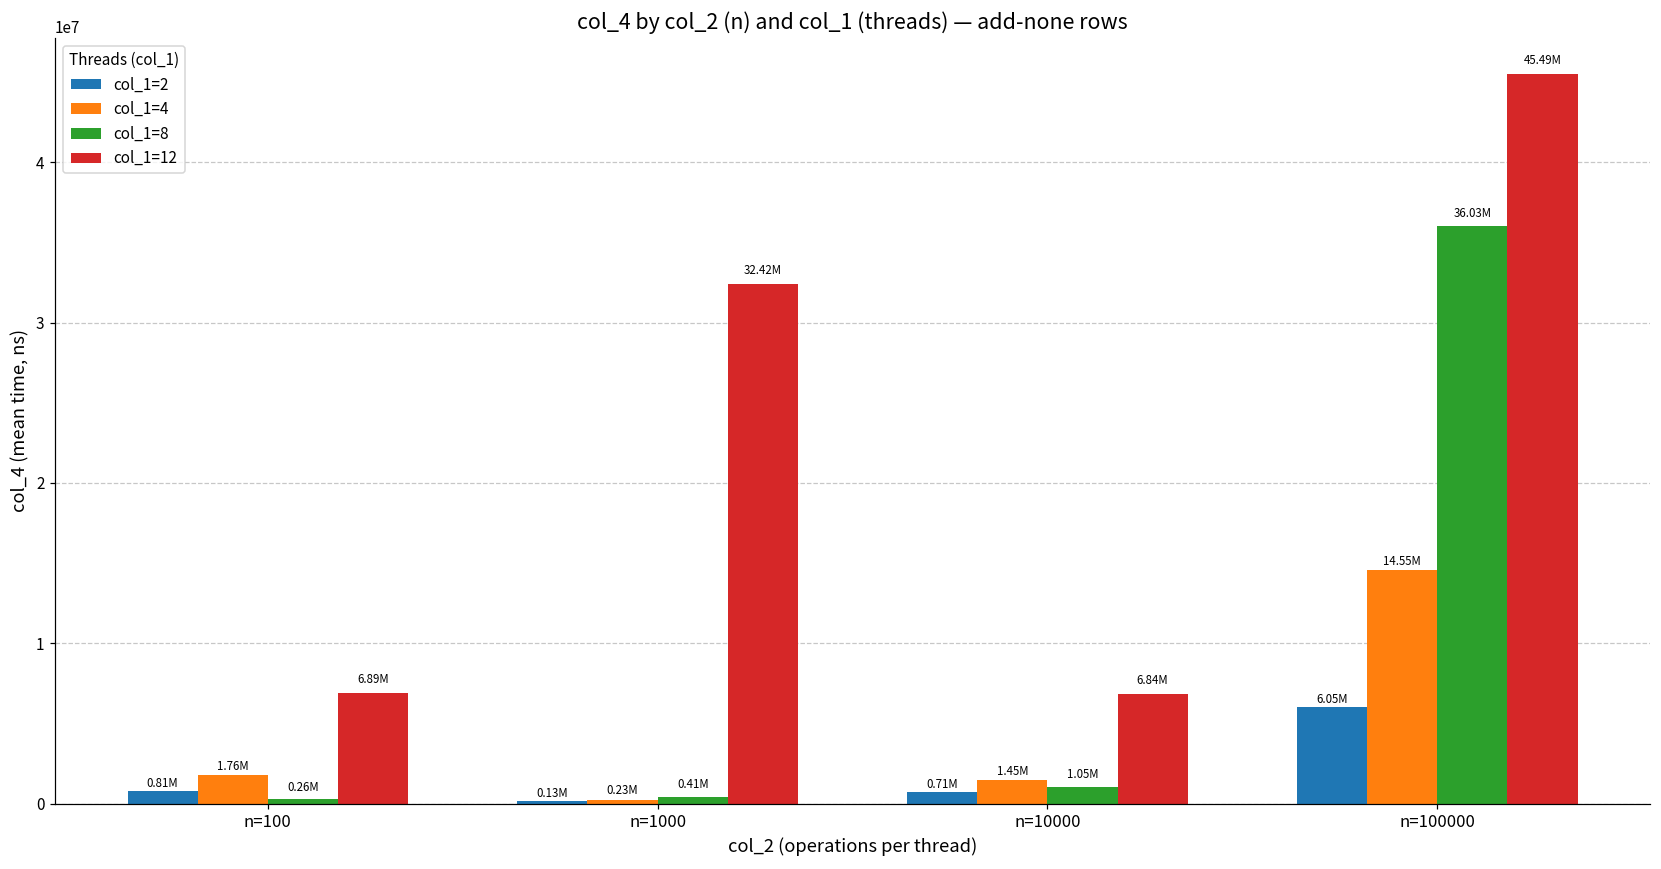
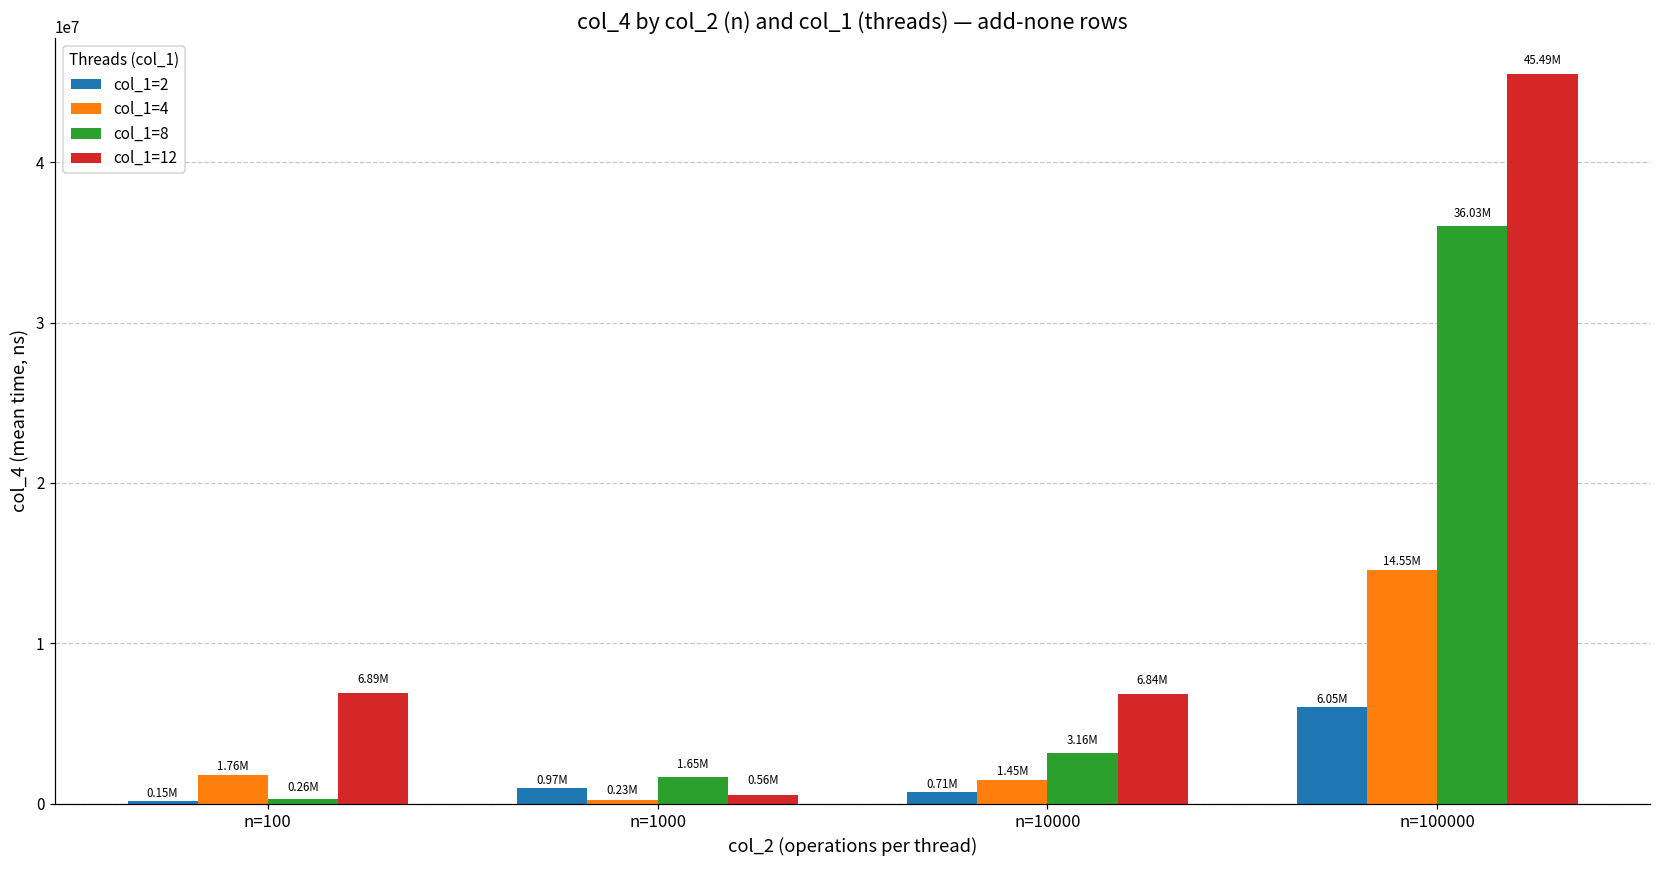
  {
    "col_1=2": {
-     "n=100": "0.81M",
-     "n=1000": "0.13M",
+     "n=100": "0.15M",
+     "n=1000": "0.97M",
      "n=10000": "0.71M",
      "n=100000": "6.05M"
    },
    "col_1=4": {
      "n=100": "1.76M",
      "n=1000": "0.23M",
      "n=10000": "1.45M",
      "n=100000": "14.55M"
    },
    "col_1=8": {
      "n=100": "0.26M",
-     "n=1000": "0.41M",
-     "n=10000": "1.05M",
+     "n=1000": "1.65M",
+     "n=10000": "3.16M",
      "n=100000": "36.03M"
    },
    "col_1=12": {
      "n=100": "6.89M",
-     "n=1000": "32.42M",
+     "n=1000": "0.56M",
      "n=10000": "6.84M",
      "n=100000": "45.49M"
    }
  }
